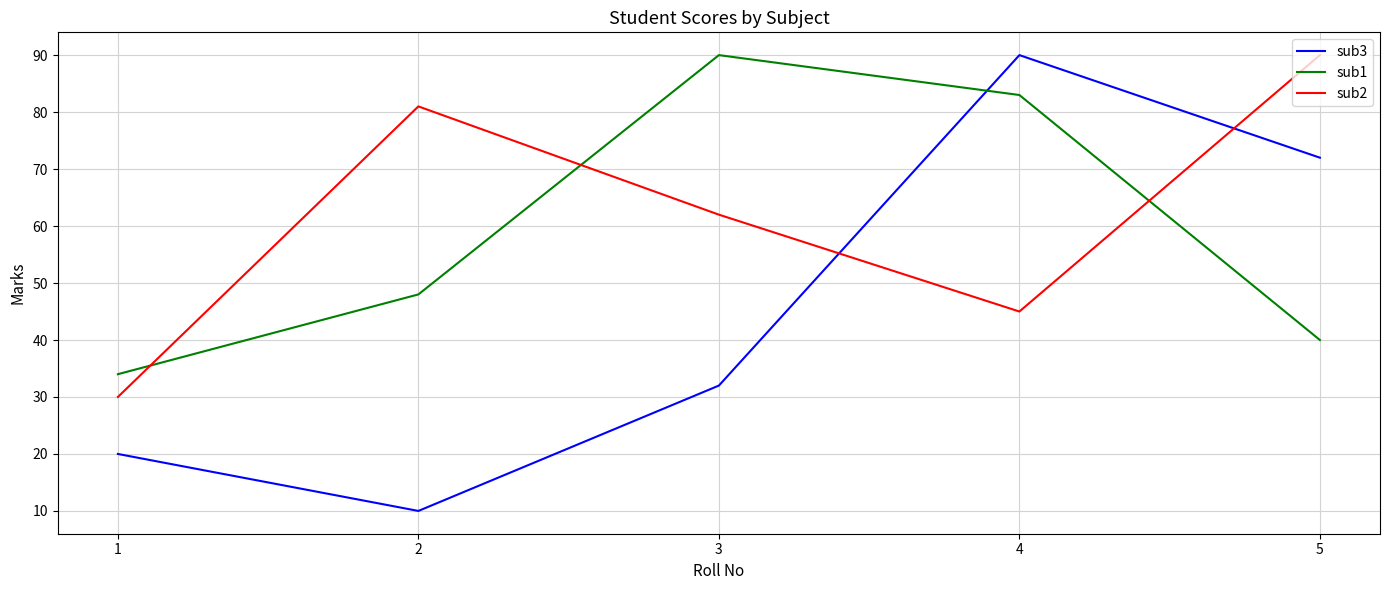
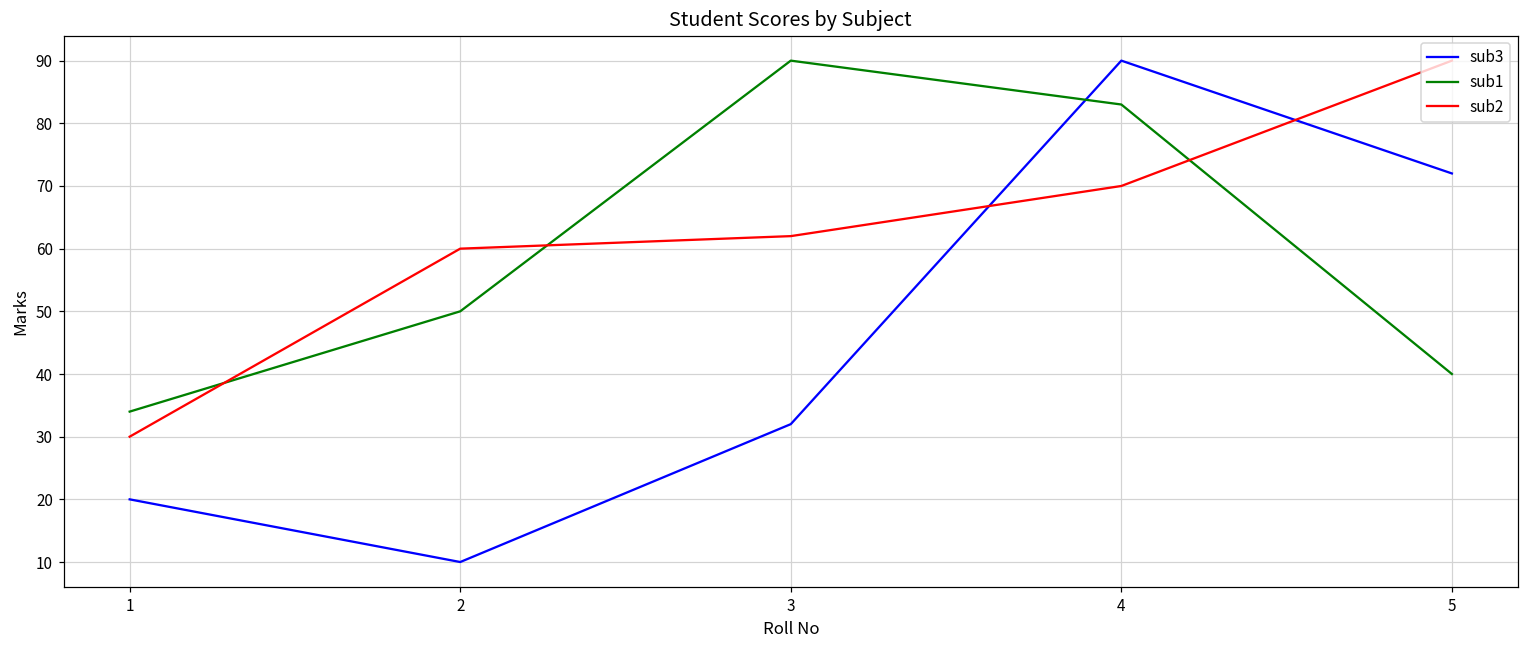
  {
    "sub3": {
      "1": 20,
      "2": 10,
      "3": 32,
      "4": 90,
      "5": 72
    },
    "sub1": {
      "1": 34,
-     "2": 48,
+     "2": 50,
      "3": 90,
      "4": 83,
      "5": 40
    },
    "sub2": {
      "1": 30,
-     "2": 81,
+     "2": 60,
      "3": 62,
-     "4": 45
+     "4": 70
    }
  }
